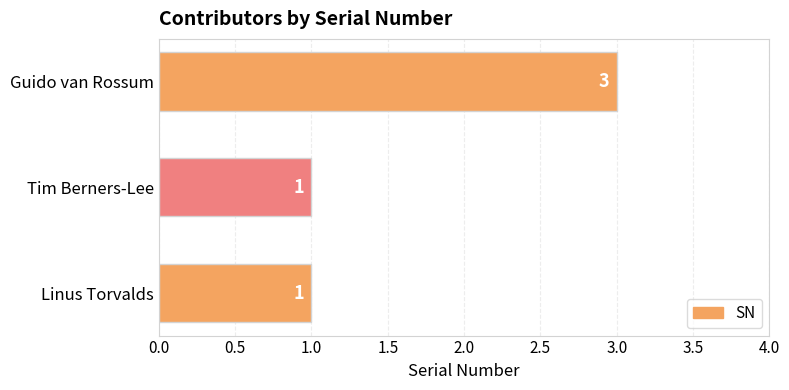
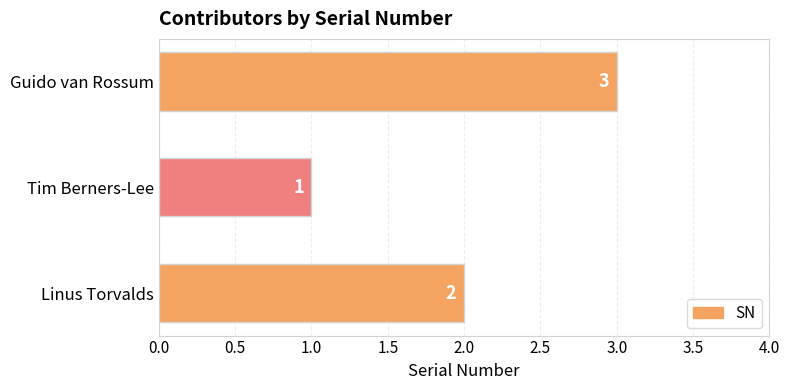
  {
    "Guido van Rossum": 3,
    "Tim Berners-Lee": 1,
-   "Linus Torvalds": 1
+   "Linus Torvalds": 2
  }
